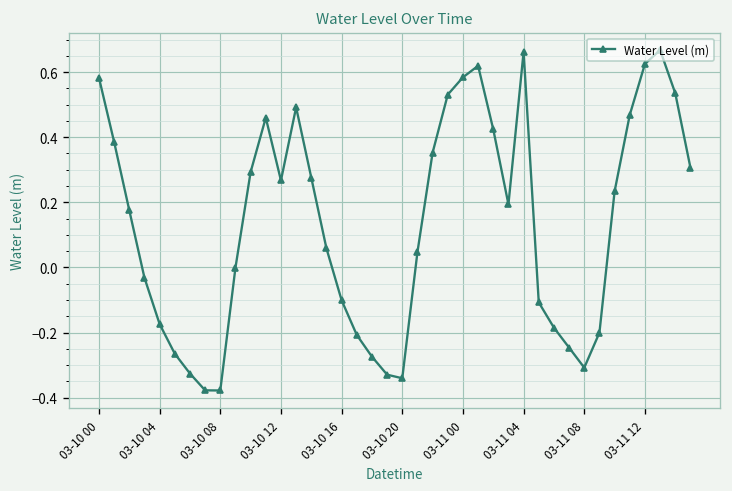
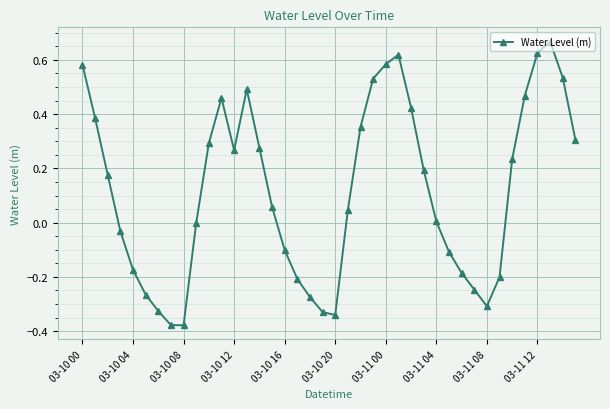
  {
    "03-10 00": 0.58,
    "03-10 04": -0.17,
    "03-10 08": -0.38,
    "03-10 12": 0.27,
    "03-10 16": -0.10,
    "03-10 20": -0.34,
    "03-11 00": 0.58,
-   "03-11 04": 0.66,
+   "03-11 04": 0.00,
    "03-11 08": -0.31,
    "03-11 12": 0.62
  }
